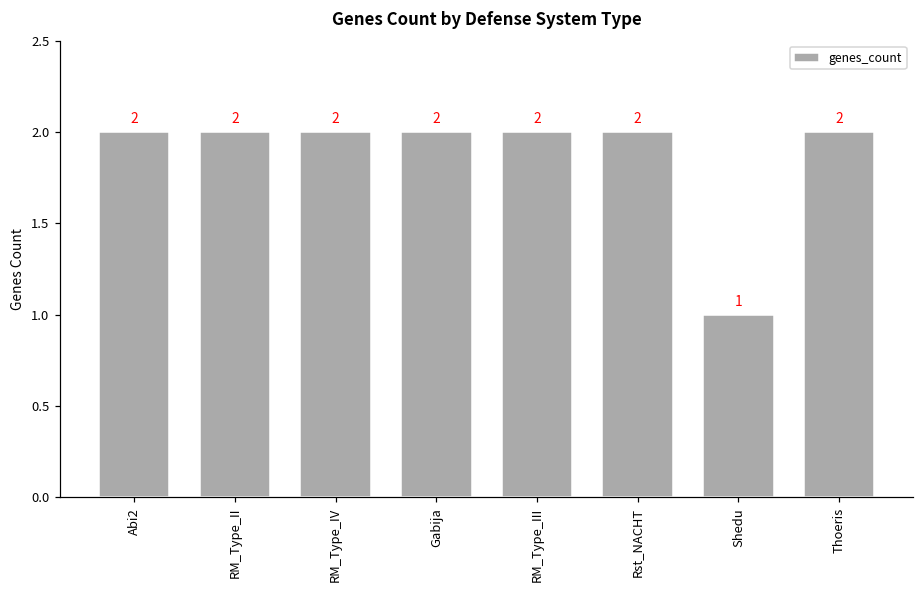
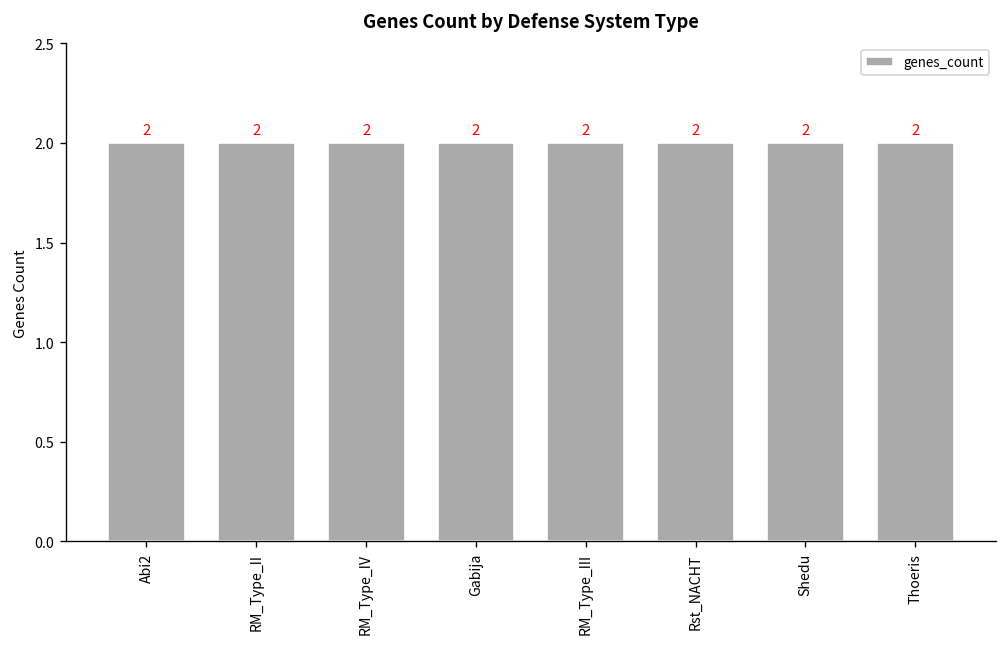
  {
    "Abi2": 2,
    "RM_Type_II": 2,
    "RM_Type_IV": 2,
    "Gabija": 2,
    "RM_Type_III": 2,
    "Rst_NACHT": 2,
-   "Shedu": 1,
+   "Shedu": 2,
    "Thoeris": 2
  }
